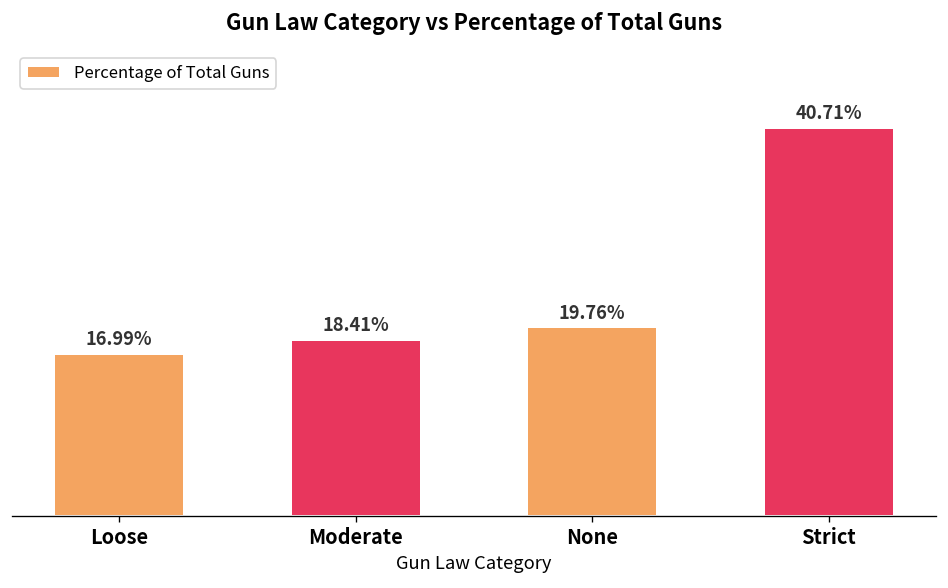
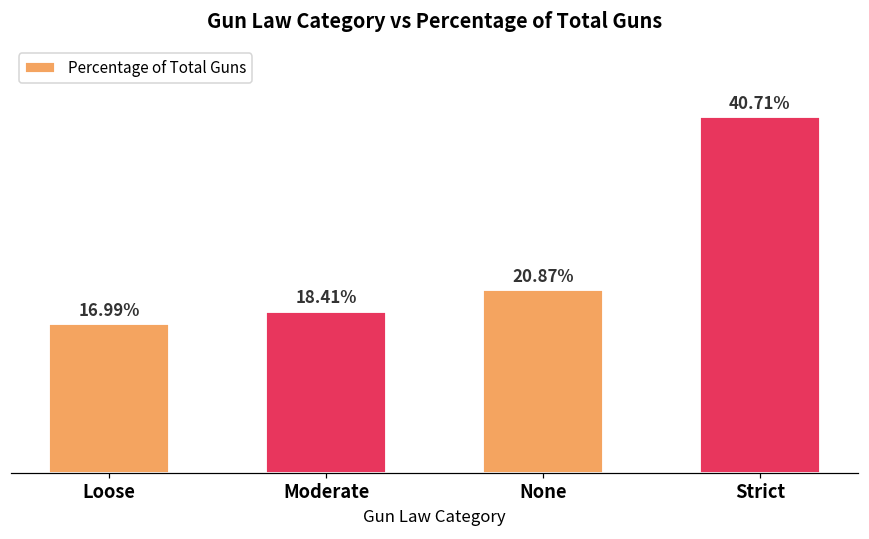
  {
    "Loose": "16.99%",
    "Moderate": "18.41%",
-   "None": "19.76%",
+   "None": "20.87%",
    "Strict": "40.71%"
  }
